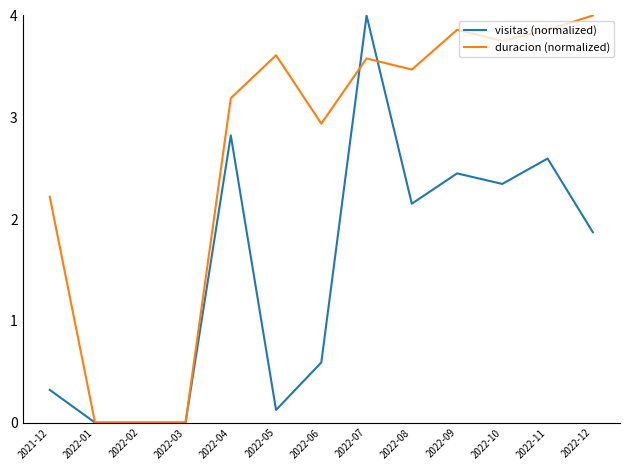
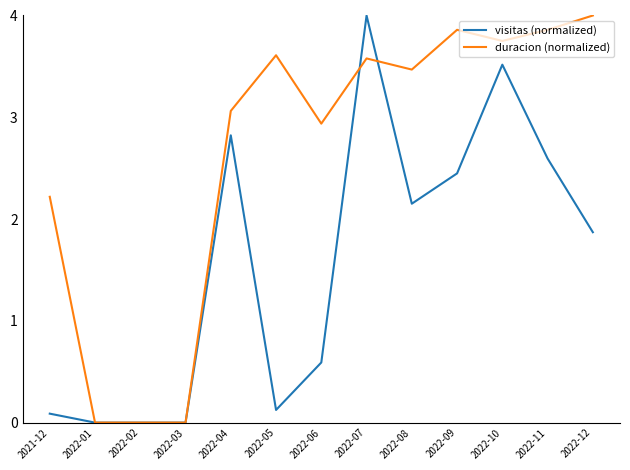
  {
    "visitas (normalized)": {
-     "2021-12": 0.32,
+     "2021-12": 0.09,
      "2022-04": 2.82,
      "2022-05": 0.12,
      "2022-06": 0.59,
      "2022-07": 4.00,
      "2022-08": 2.15,
      "2022-09": 2.45,
-     "2022-10": 2.35,
+     "2022-10": 3.52,
      "2022-11": 2.59,
      "2022-12": 1.87
    },
    "duracion (normalized)": {
      "2021-12": 2.22,
-     "2022-04": 3.19,
+     "2022-04": 3.06,
      "2022-05": 3.61,
      "2022-06": 2.94,
      "2022-07": 3.58,
      "2022-08": 3.47,
      "2022-09": 3.86,
      "2022-12": 4.00
    }
  }
